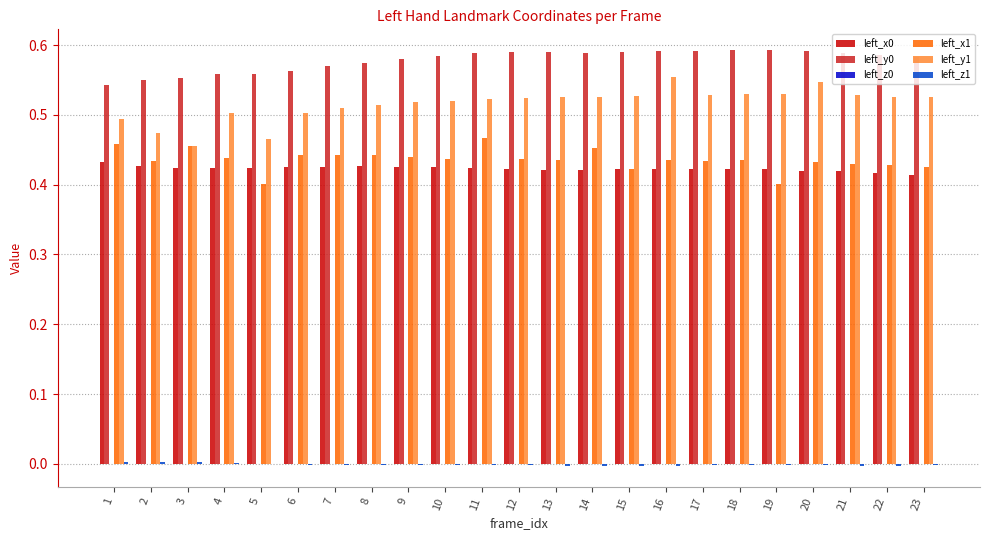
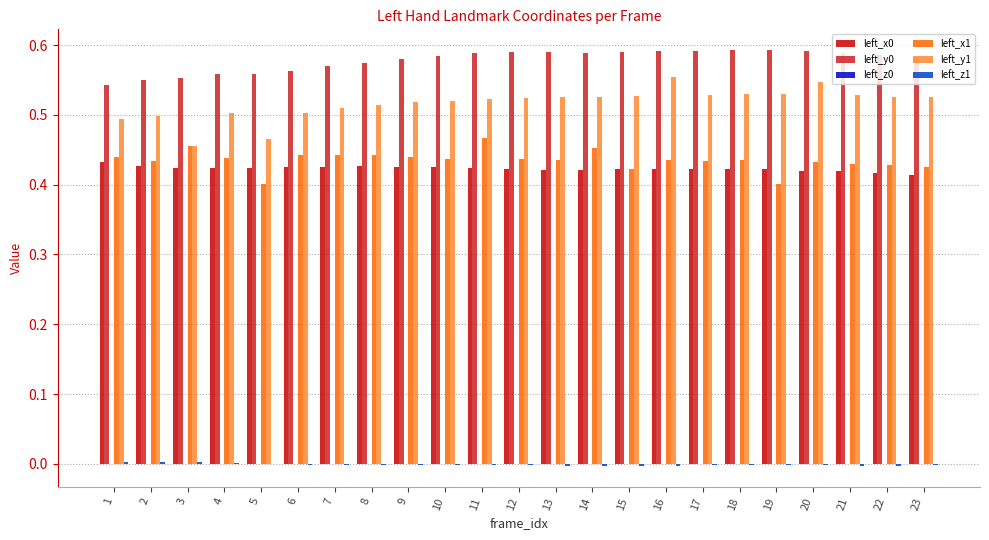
  {
    "left_x1": {
-     "1": 0.46,
+     "1": 0.44,
      "2": 0.43,
      "3": 0.46,
      "4": 0.44,
      "5": 0.40,
      "6": 0.44,
      "7": 0.44,
      "8": 0.44,
      "9": 0.44,
      "10": 0.44,
      "11": 0.47,
      "12": 0.44,
      "13": 0.43,
      "14": 0.45,
      "15": 0.42,
      "16": 0.44,
      "17": 0.43,
      "18": 0.43,
      "19": 0.40,
      "20": 0.43,
      "21": 0.43,
      "22": 0.43,
      "23": 0.43
    },
    "left_y1": {
      "1": 0.49,
-     "2": 0.47,
+     "2": 0.50,
      "3": 0.45,
      "4": 0.50,
      "5": 0.46,
      "6": 0.50,
      "7": 0.51,
      "8": 0.51,
      "9": 0.52,
      "10": 0.52,
      "11": 0.52,
      "12": 0.52,
      "13": 0.53,
      "14": 0.53,
      "15": 0.53,
      "16": 0.55,
      "17": 0.53,
      "18": 0.53,
      "19": 0.53,
      "20": 0.55,
      "21": 0.53,
      "22": 0.53,
      "23": 0.53
    }
  }
